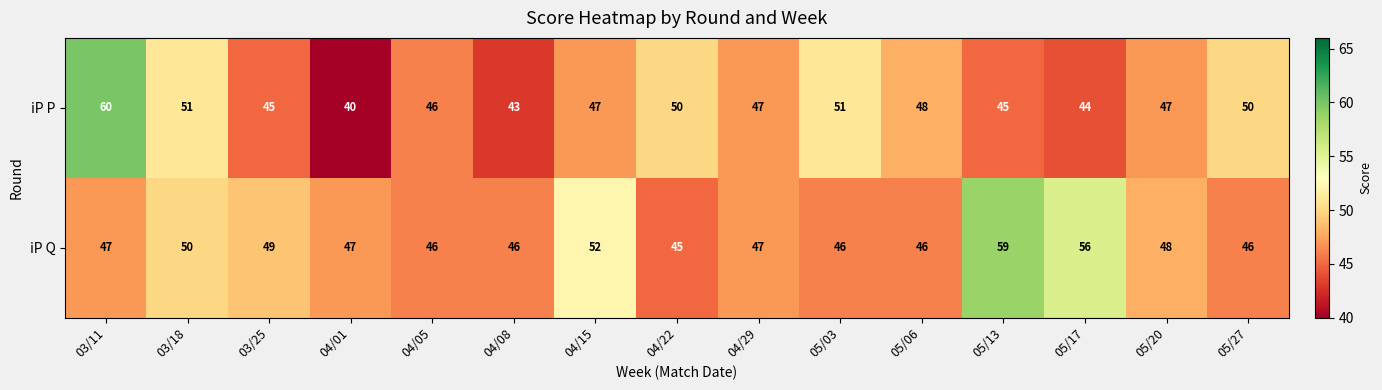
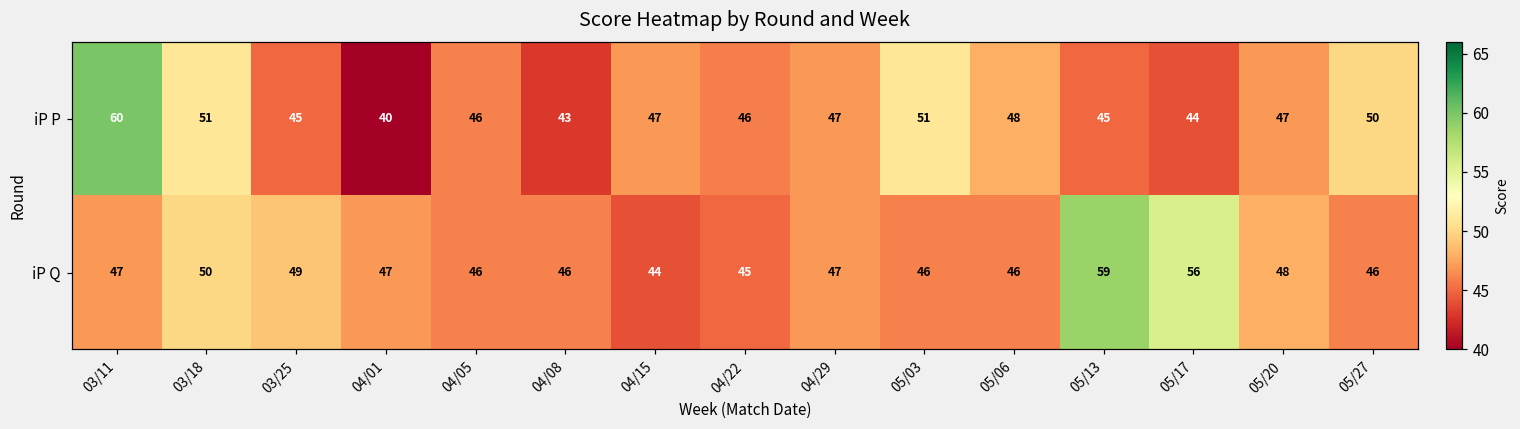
  {
    "iP P": {
      "03/11": 60,
      "03/18": 51,
      "03/25": 45,
      "04/01": 40,
      "04/05": 46,
      "04/08": 43,
      "04/15": 47,
-     "04/22": 50,
+     "04/22": 46,
      "04/29": 47,
      "05/03": 51,
      "05/06": 48,
      "05/13": 45,
      "05/17": 44,
      "05/20": 47,
      "05/27": 50
    },
    "iP Q": {
      "03/11": 47,
      "03/18": 50,
      "03/25": 49,
      "04/01": 47,
      "04/05": 46,
      "04/08": 46,
-     "04/15": 52,
+     "04/15": 44,
      "04/22": 45,
      "04/29": 47,
      "05/03": 46,
      "05/06": 46,
      "05/13": 59,
      "05/17": 56,
      "05/20": 48,
      "05/27": 46
    }
  }
